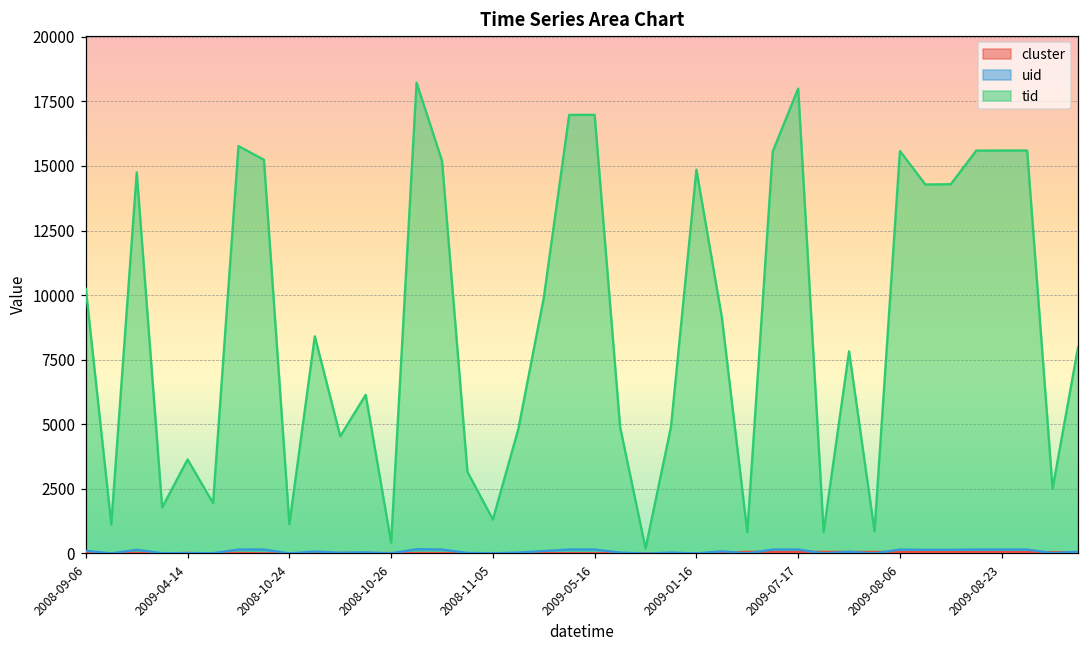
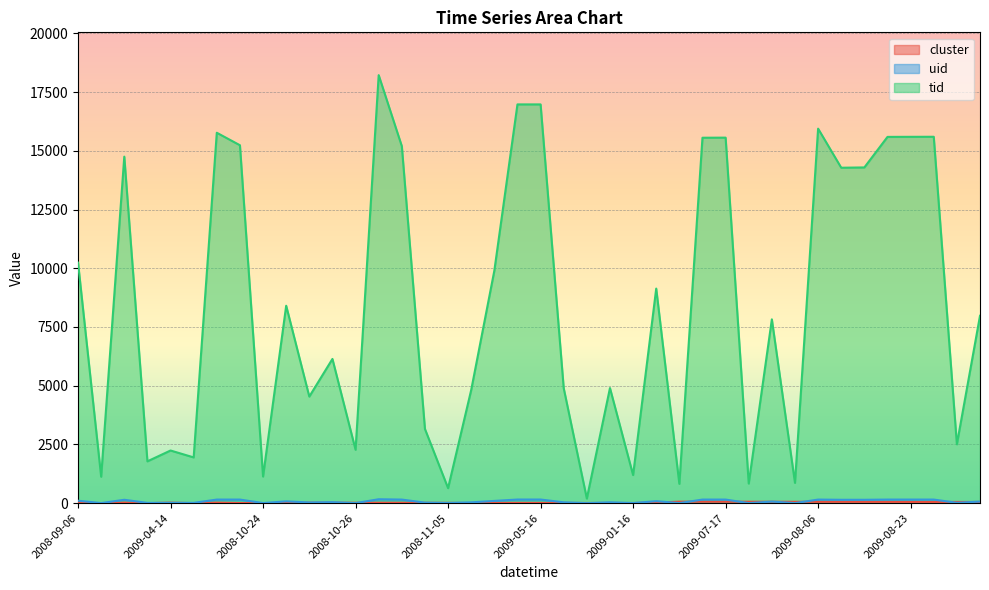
  {
    "tid": {
      "2008-09-06": 10200,
-     "2009-04-14": 3600,
-     "2008-10-26": 400,
-     "2008-11-05": 1300,
-     "2009-01-16": 14900,
-     "2009-07-17": 18000,
-     "2009-08-06": 15600
+     "2009-04-14": 2200,
+     "2008-10-26": 2300,
+     "2008-11-05": 600,
+     "2009-01-16": 1200,
+     "2009-07-17": 15600,
+     "2009-08-06": 15900
    }
  }
